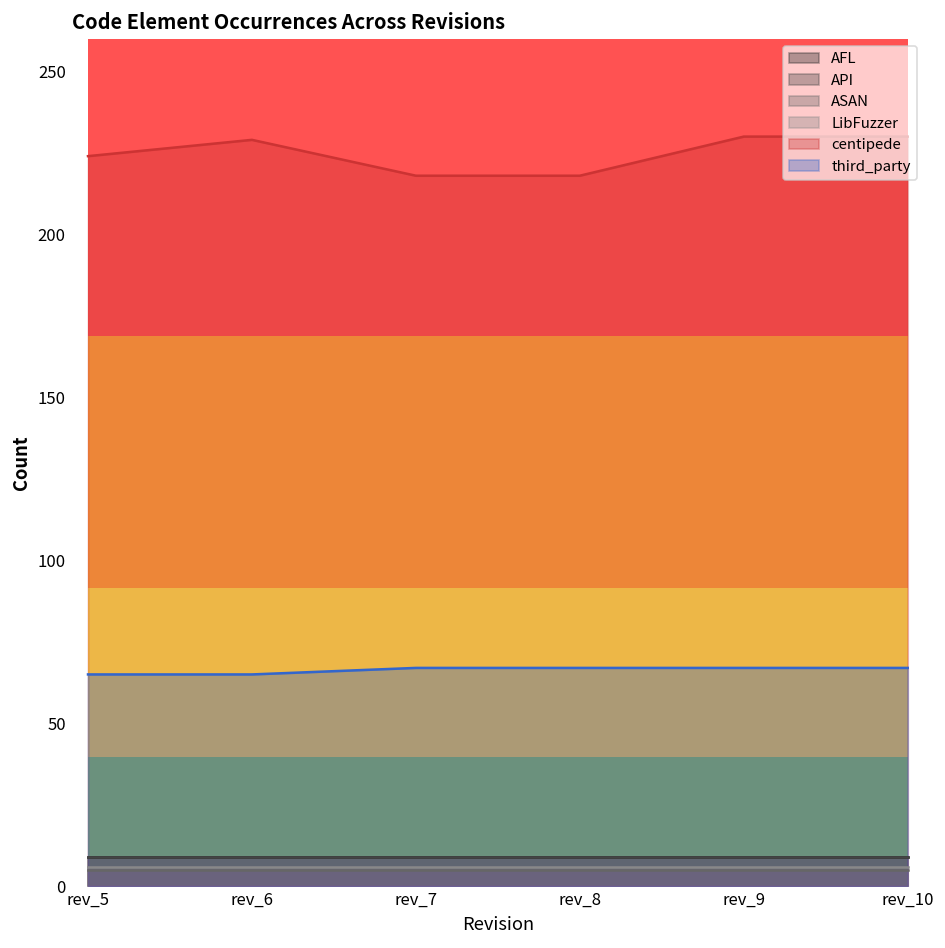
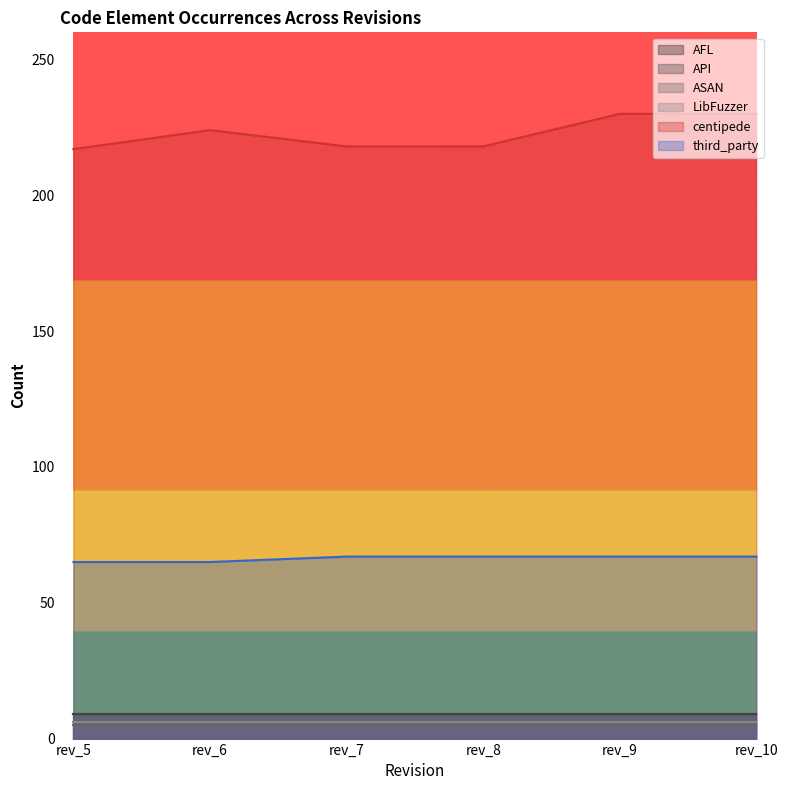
  {
    "centipede": {
-     "rev_5": 224,
-     "rev_6": 229,
+     "rev_5": 217,
+     "rev_6": 224,
      "rev_7": 218,
      "rev_8": 218,
      "rev_9": 230
    }
  }
